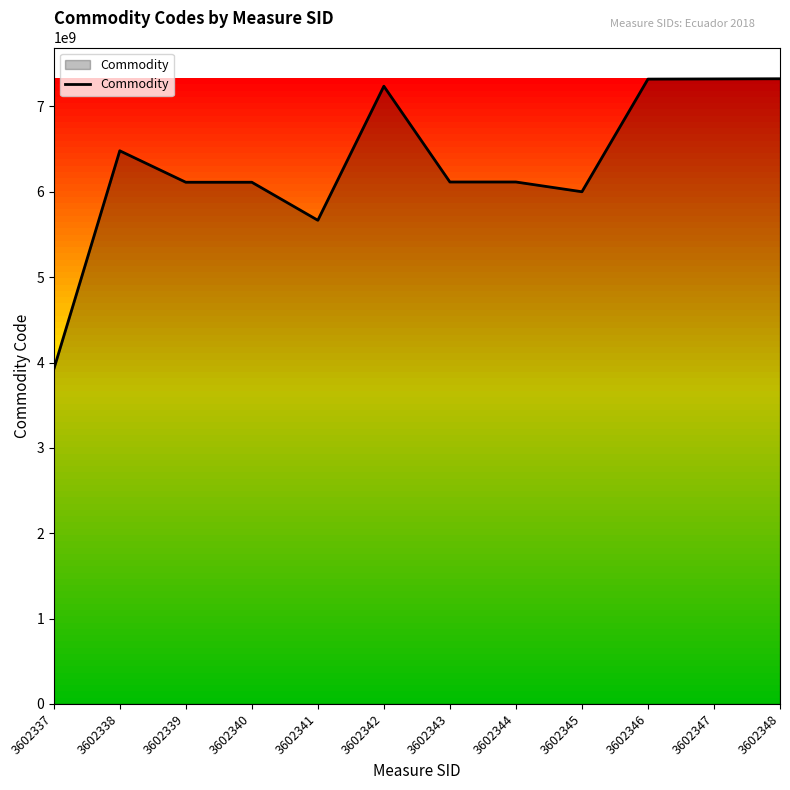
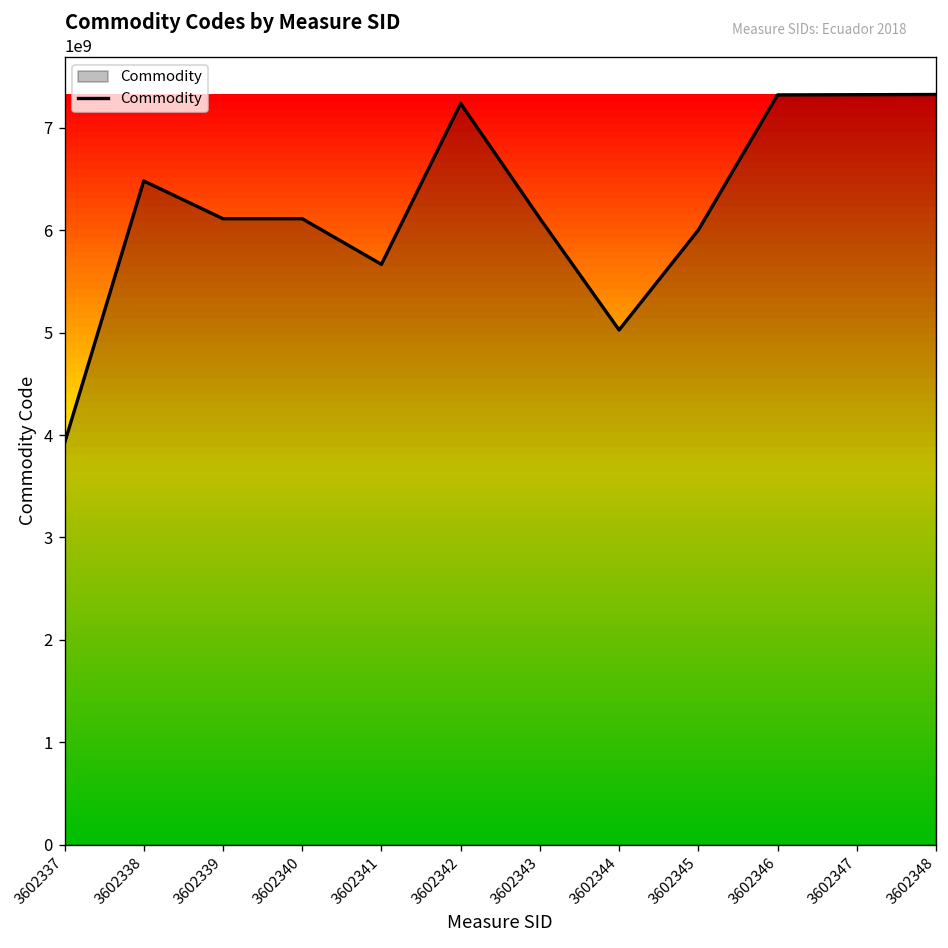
  {
    "3602337": 3900000000,
    "3602338": 6500000000,
    "3602339": 6100000000,
    "3602340": 6100000000,
    "3602341": 5700000000,
    "3602342": 7200000000,
    "3602343": 6100000000,
-   "3602344": 6100000000,
+   "3602344": 5000000000,
    "3602345": 6000000000,
    "3602346": 7300000000,
    "3602347": 7300000000,
    "3602348": 7300000000
  }
